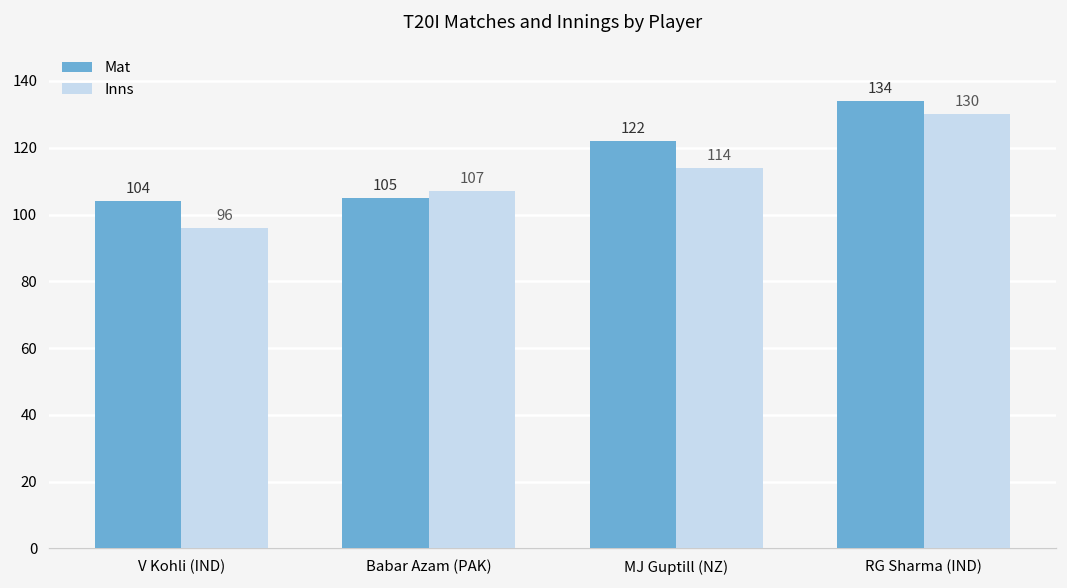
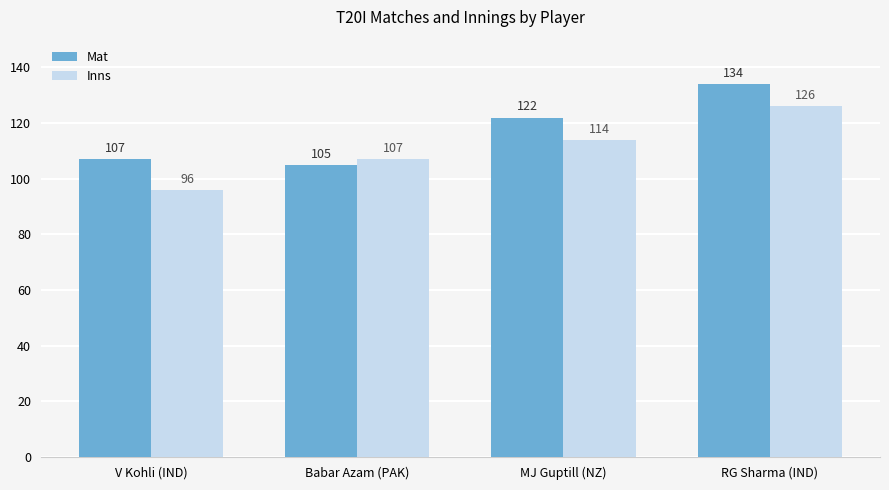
  {
    "Mat": {
-     "V Kohli (IND)": 104,
+     "V Kohli (IND)": 107,
      "Babar Azam (PAK)": 105,
      "MJ Guptill (NZ)": 122,
      "RG Sharma (IND)": 134
    },
    "Inns": {
      "V Kohli (IND)": 96,
      "Babar Azam (PAK)": 107,
      "MJ Guptill (NZ)": 114,
-     "RG Sharma (IND)": 130
+     "RG Sharma (IND)": 126
    }
  }
